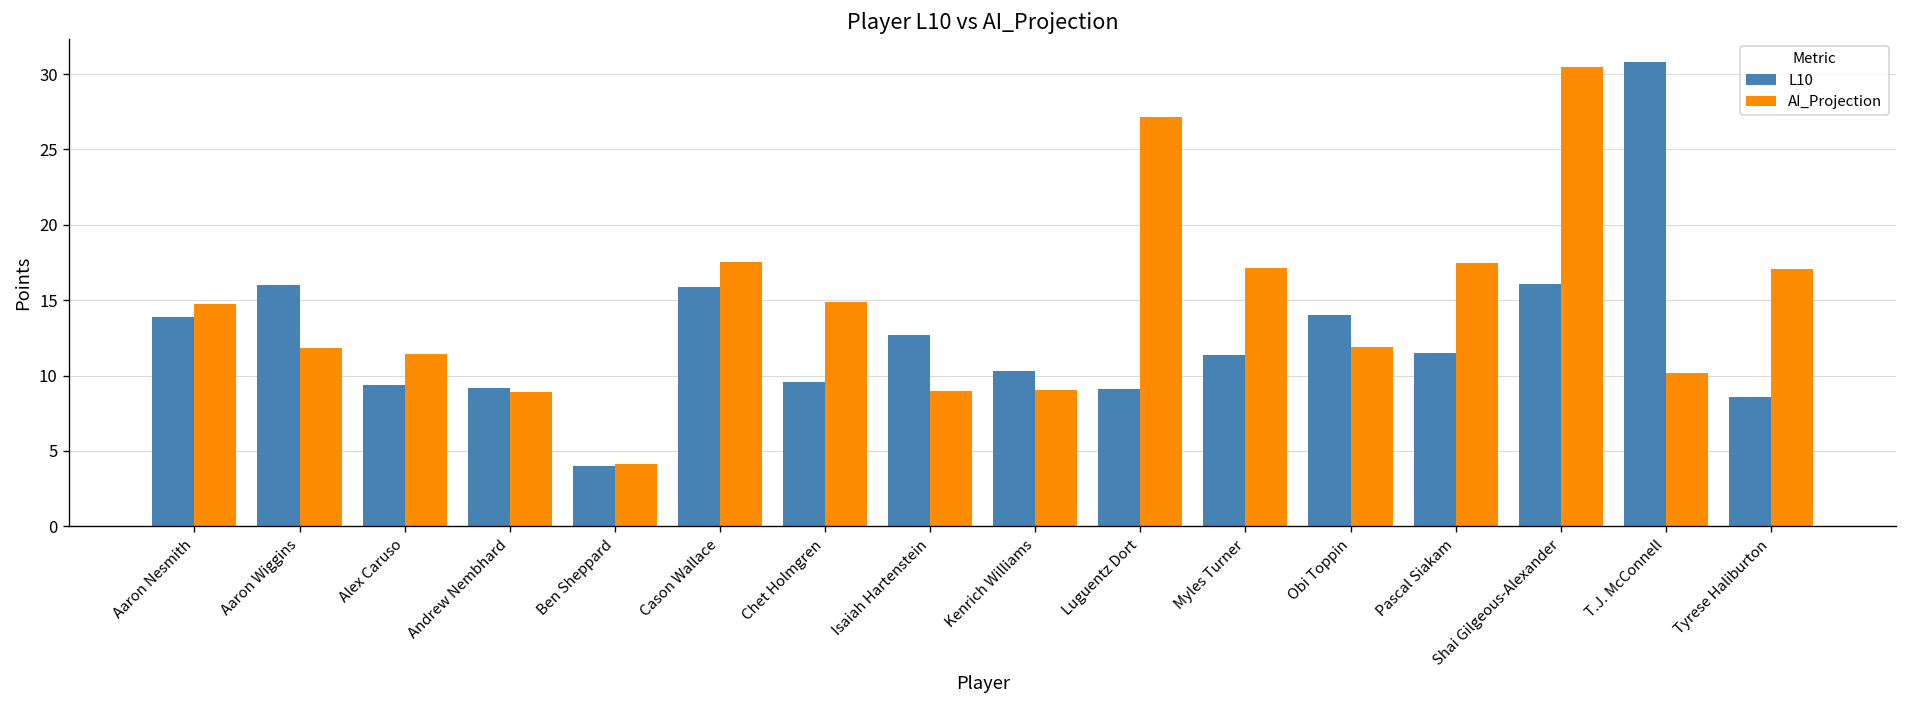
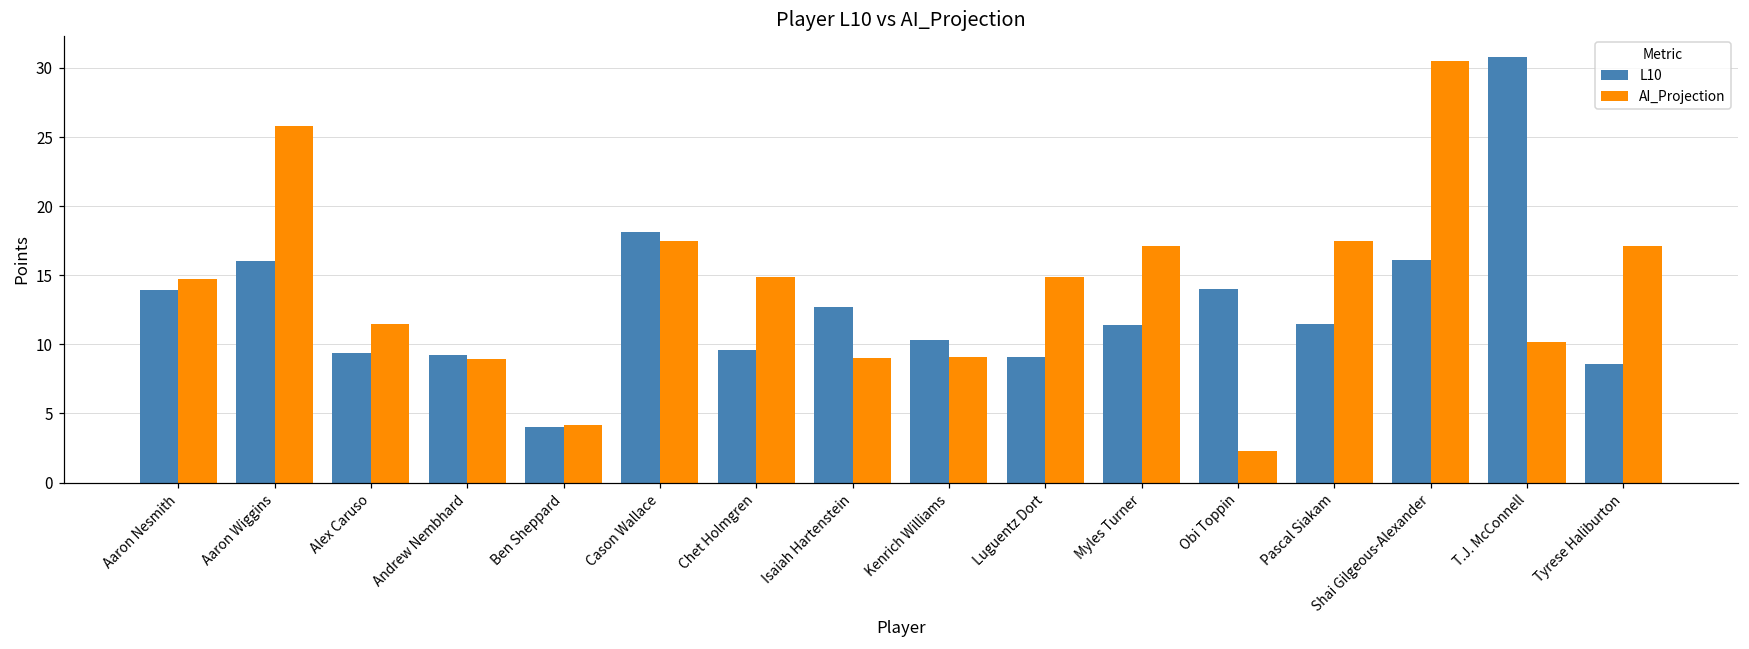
  {
    "L10": {
      "Aaron Nesmith": 13.9,
      "Aaron Wiggins": 16.0,
      "Alex Caruso": 9.4,
      "Andrew Nembhard": 9.2,
      "Ben Sheppard": 4.0,
-     "Cason Wallace": 15.9,
+     "Cason Wallace": 18.1,
      "Chet Holmgren": 9.6,
      "Isaiah Hartenstein": 12.7,
      "Kenrich Williams": 10.3,
      "Luguentz Dort": 9.1,
      "Myles Turner": 11.4,
      "Obi Toppin": 14.0,
      "Pascal Siakam": 11.5,
      "Shai Gilgeous-Alexander": 16.1,
      "T.J. McConnell": 30.8,
      "Tyrese Haliburton": 8.6
    },
    "AI_Projection": {
      "Aaron Nesmith": 14.7,
-     "Aaron Wiggins": 11.8,
+     "Aaron Wiggins": 25.8,
      "Alex Caruso": 11.4,
      "Andrew Nembhard": 8.9,
      "Ben Sheppard": 4.1,
      "Cason Wallace": 17.5,
      "Chet Holmgren": 14.9,
      "Isaiah Hartenstein": 9.0,
      "Kenrich Williams": 9.1,
-     "Luguentz Dort": 27.2,
+     "Luguentz Dort": 14.8,
      "Myles Turner": 17.1,
-     "Obi Toppin": 11.9,
+     "Obi Toppin": 2.3,
      "Pascal Siakam": 17.5,
      "Shai Gilgeous-Alexander": 30.5,
      "T.J. McConnell": 10.2,
      "Tyrese Haliburton": 17.1
    }
  }
